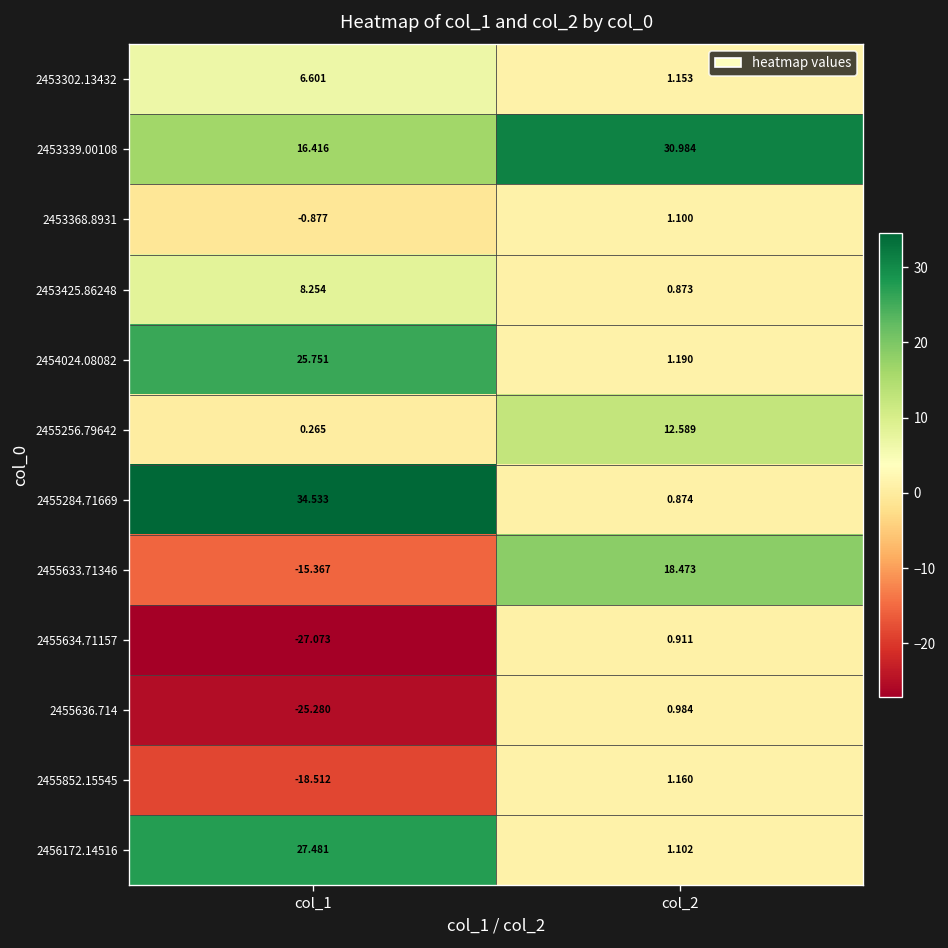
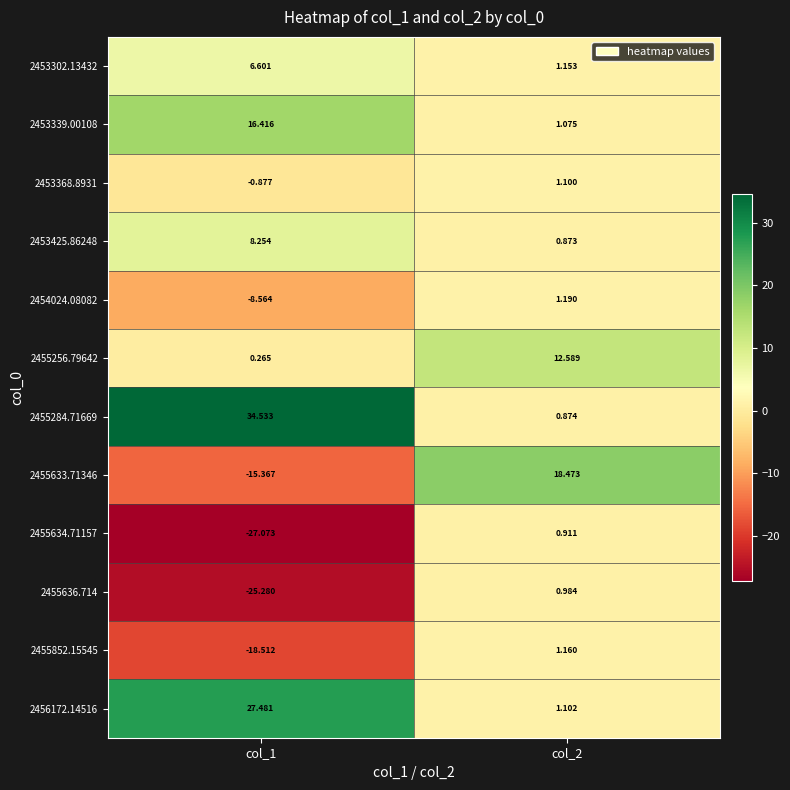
  {
    "2453302.13432": {
      "col_1": 6.601,
      "col_2": 1.153
    },
    "2453339.00108": {
      "col_1": 16.416,
-     "col_2": 30.984
+     "col_2": 1.075
    },
    "2453368.8931": {
      "col_1": -0.877,
      "col_2": 1.100
    },
    "2453425.86248": {
      "col_1": 8.254,
      "col_2": 0.873
    },
    "2454024.08082": {
-     "col_1": 25.751,
+     "col_1": -8.564,
      "col_2": 1.190
    },
    "2455256.79642": {
      "col_1": 0.265,
      "col_2": 12.589
    },
    "2455284.71669": {
      "col_1": 34.533,
      "col_2": 0.874
    },
    "2455633.71346": {
      "col_1": -15.367,
      "col_2": 18.473
    },
    "2455634.71157": {
      "col_1": -27.073,
      "col_2": 0.911
    },
    "2455636.714": {
      "col_1": -25.280,
      "col_2": 0.984
    },
    "2455852.15545": {
      "col_1": -18.512,
      "col_2": 1.160
    },
    "2456172.14516": {
      "col_1": 27.481,
      "col_2": 1.102
    }
  }
